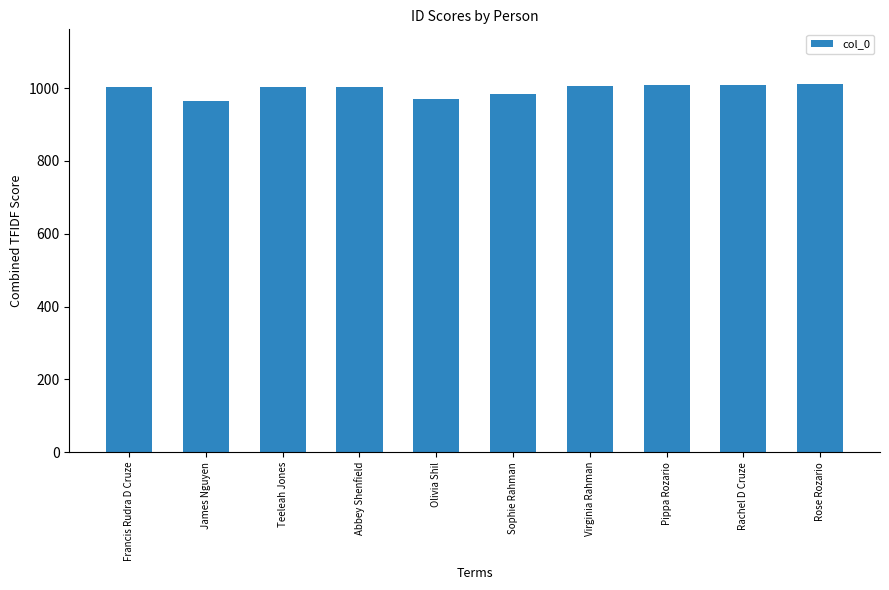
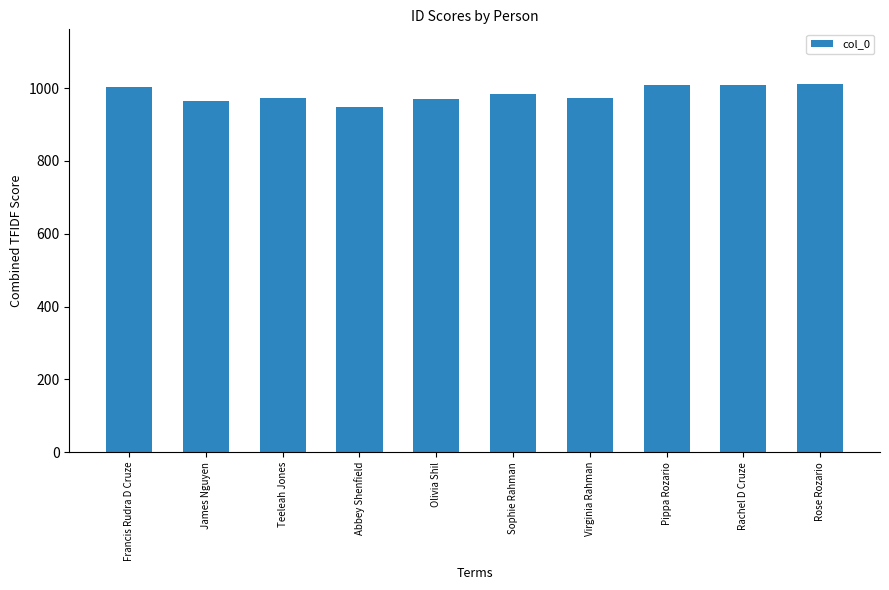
  {
    "Francis Rudra D Cruze": 1000,
    "James Nguyen": 960,
-   "Teeleah Jones": 1000,
-   "Abbey Shenfield": 1000,
+   "Teeleah Jones": 970,
+   "Abbey Shenfield": 950,
    "Olivia Shil": 970,
    "Sophie Rahman": 980,
-   "Virginia Rahman": 1010,
+   "Virginia Rahman": 970,
    "Pippa Rozario": 1010,
    "Rachel D Cruze": 1010,
    "Rose Rozario": 1010
  }
